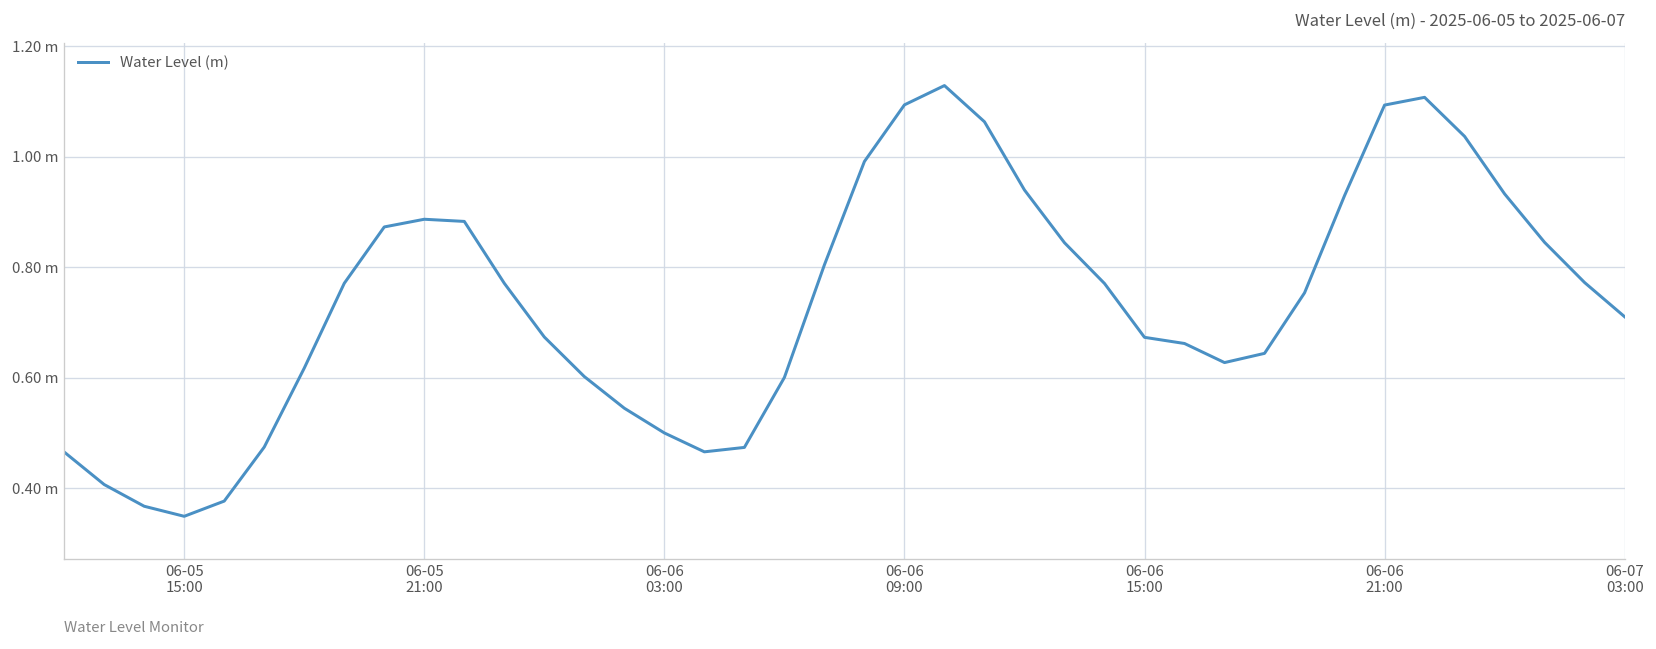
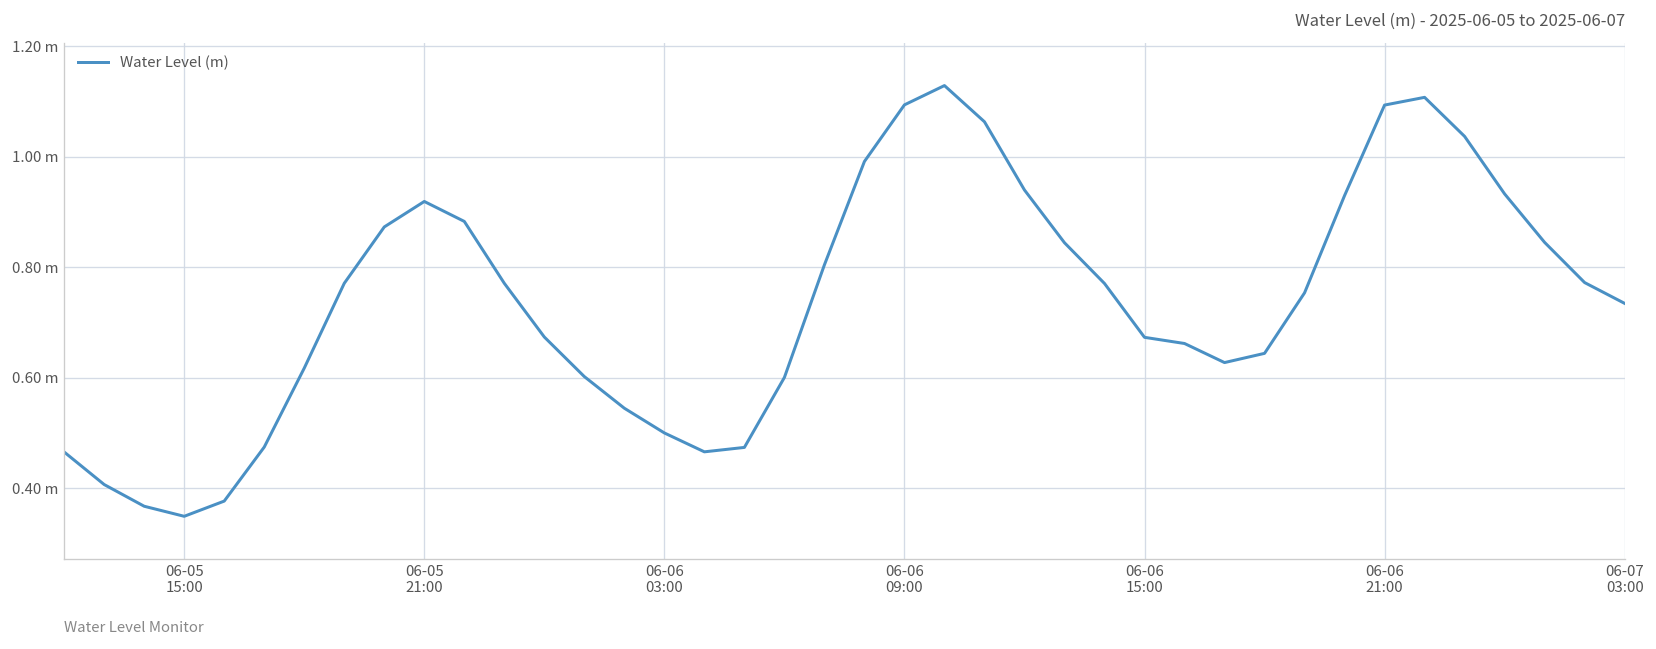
  {
    "06-05 15:00": "0.35 m",
-   "06-05 21:00": "0.89 m",
+   "06-05 21:00": "0.92 m",
    "06-06 03:00": "0.50 m",
    "06-06 09:00": "1.09 m",
    "06-06 15:00": "0.67 m",
    "06-06 21:00": "1.09 m",
-   "06-07 03:00": "0.71 m"
+   "06-07 03:00": "0.73 m"
  }
